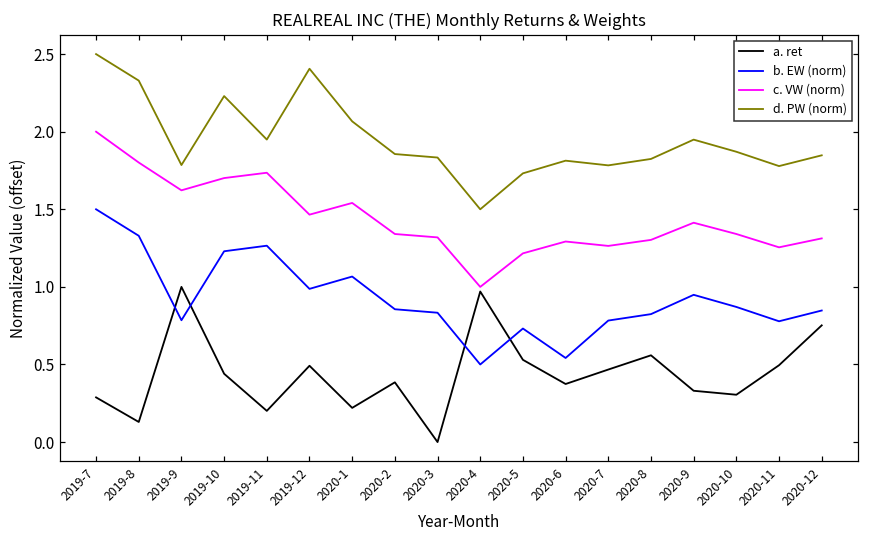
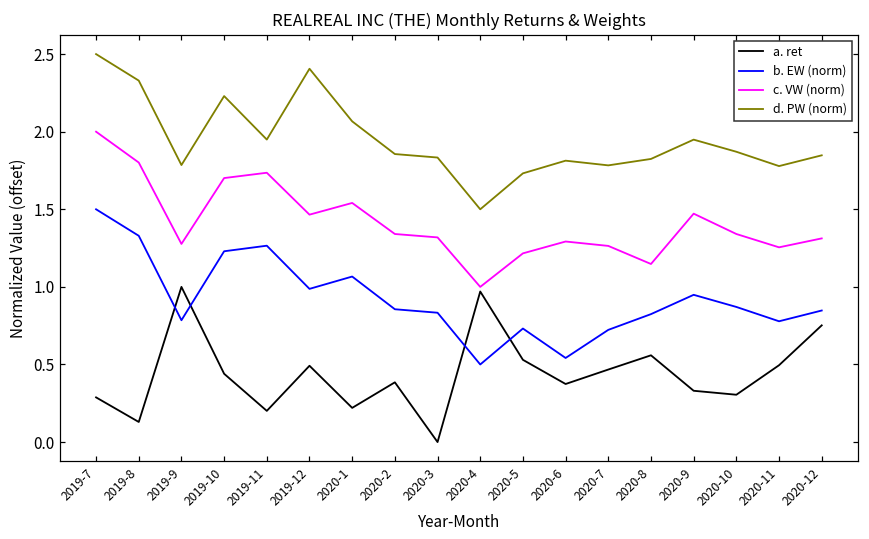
  {
    "a. ret": {
      "2019-7": 0.29,
      "2019-8": 0.13,
      "2019-9": 1.00,
      "2019-10": 0.44,
      "2019-11": 0.20,
      "2019-12": 0.49,
      "2020-1": 0.22,
      "2020-2": 0.39,
      "2020-3": 0.00,
      "2020-4": 0.97,
      "2020-5": 0.53,
      "2020-6": 0.37,
      "2020-7": 0.47,
      "2020-8": 0.56,
      "2020-9": 0.33,
      "2020-10": 0.31,
      "2020-11": 0.50,
      "2020-12": 0.75
    },
    "b. EW (norm)": {
      "2019-7": 1.50,
      "2019-8": 1.33,
      "2019-9": 0.79,
      "2019-10": 1.23,
      "2019-11": 1.27,
      "2019-12": 0.99,
      "2020-1": 1.07,
      "2020-2": 0.86,
      "2020-3": 0.83,
      "2020-4": 0.50,
      "2020-5": 0.73,
      "2020-6": 0.54,
-     "2020-7": 0.78,
+     "2020-7": 0.72,
      "2020-8": 0.82,
      "2020-9": 0.95,
      "2020-10": 0.87,
      "2020-11": 0.78,
      "2020-12": 0.85
    },
    "c. VW (norm)": {
      "2019-7": 2.00,
      "2019-8": 1.80,
-     "2019-9": 1.62,
+     "2019-9": 1.28,
      "2019-10": 1.70,
      "2019-11": 1.74,
      "2019-12": 1.47,
      "2020-1": 1.54,
      "2020-2": 1.34,
      "2020-3": 1.32,
      "2020-4": 1.00,
      "2020-5": 1.22,
      "2020-6": 1.29,
      "2020-7": 1.26,
-     "2020-8": 1.30,
-     "2020-9": 1.41,
+     "2020-8": 1.15,
+     "2020-9": 1.47,
      "2020-10": 1.34,
      "2020-11": 1.25,
      "2020-12": 1.31
    },
    "d. PW (norm)": {
      "2019-7": 2.50,
      "2019-8": 2.33,
      "2019-9": 1.79,
      "2019-10": 2.23,
      "2019-11": 1.95,
      "2019-12": 2.41,
      "2020-1": 2.07,
      "2020-2": 1.86,
      "2020-3": 1.83,
      "2020-4": 1.50,
      "2020-5": 1.73,
      "2020-6": 1.81,
      "2020-7": 1.78,
      "2020-8": 1.82,
      "2020-9": 1.95,
      "2020-10": 1.87,
      "2020-11": 1.78,
      "2020-12": 1.85
    }
  }
